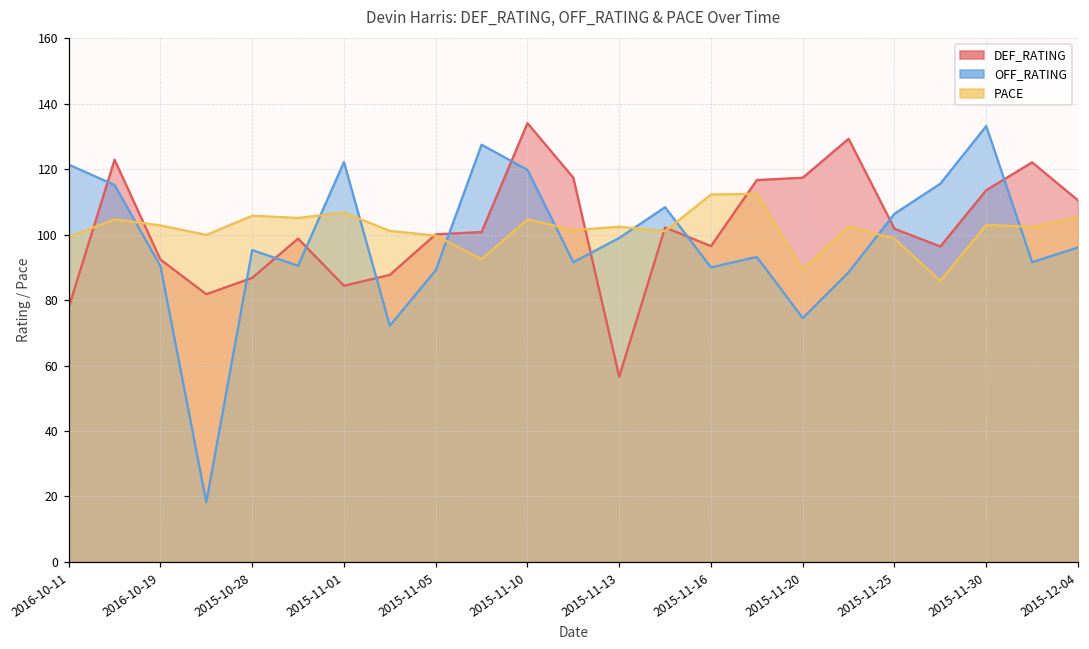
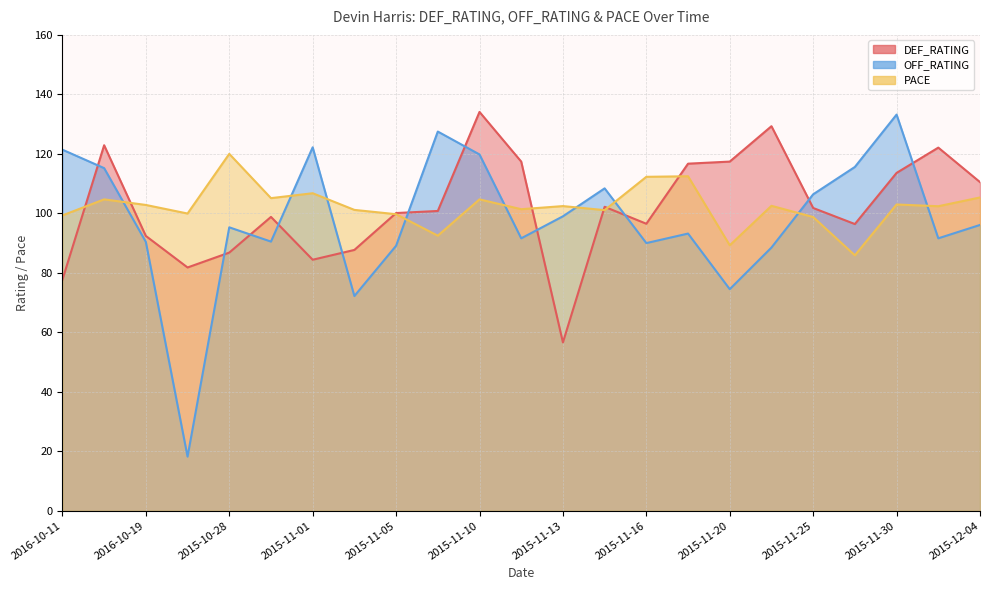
  {
    "DEF_RATING": {
      "2016-10-11": 78,
      "2016-10-19": 92,
      "2015-10-28": 87,
      "2015-11-01": 84,
      "2015-11-10": 134,
      "2015-11-13": 57,
      "2015-11-16": 97,
      "2015-11-20": 117,
      "2015-11-25": 102,
      "2015-11-30": 114,
      "2015-12-04": 111
    },
    "OFF_RATING": {
      "2016-10-11": 121,
      "2016-10-19": 90,
      "2015-10-28": 95,
      "2015-11-01": 122,
      "2015-11-05": 89,
      "2015-11-10": 120,
      "2015-11-13": 99,
      "2015-11-16": 90,
      "2015-11-20": 75,
      "2015-11-25": 106,
      "2015-11-30": 133,
      "2015-12-04": 96
    },
    "PACE": {
      "2016-10-11": 99,
      "2016-10-19": 103,
-     "2015-10-28": 106,
+     "2015-10-28": 120,
      "2015-11-01": 107,
      "2015-11-10": 105,
      "2015-11-13": 102,
      "2015-11-16": 112,
      "2015-11-20": 89,
      "2015-11-25": 99,
      "2015-11-30": 103,
      "2015-12-04": 105
    }
  }
